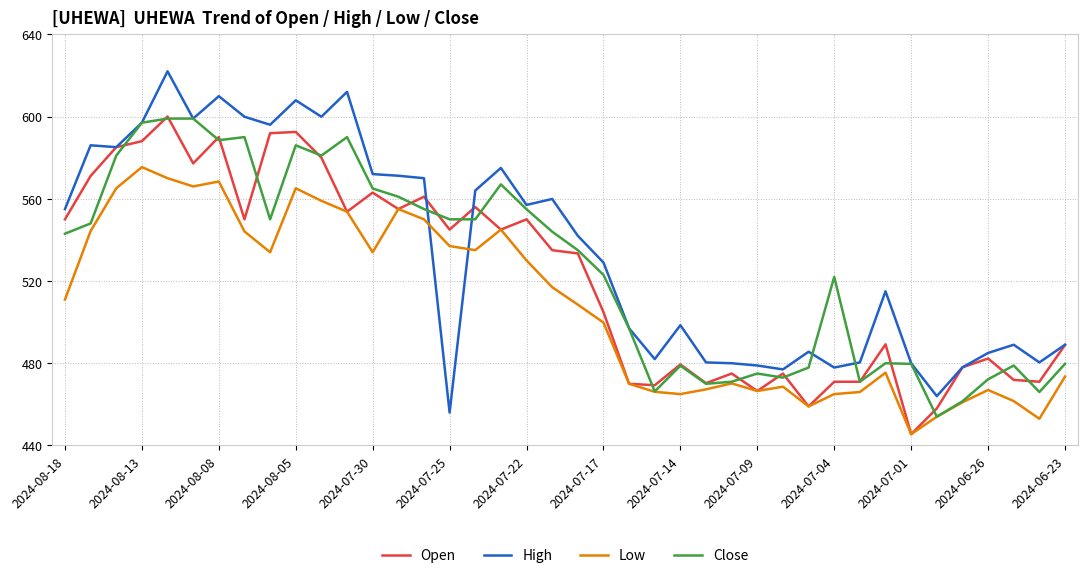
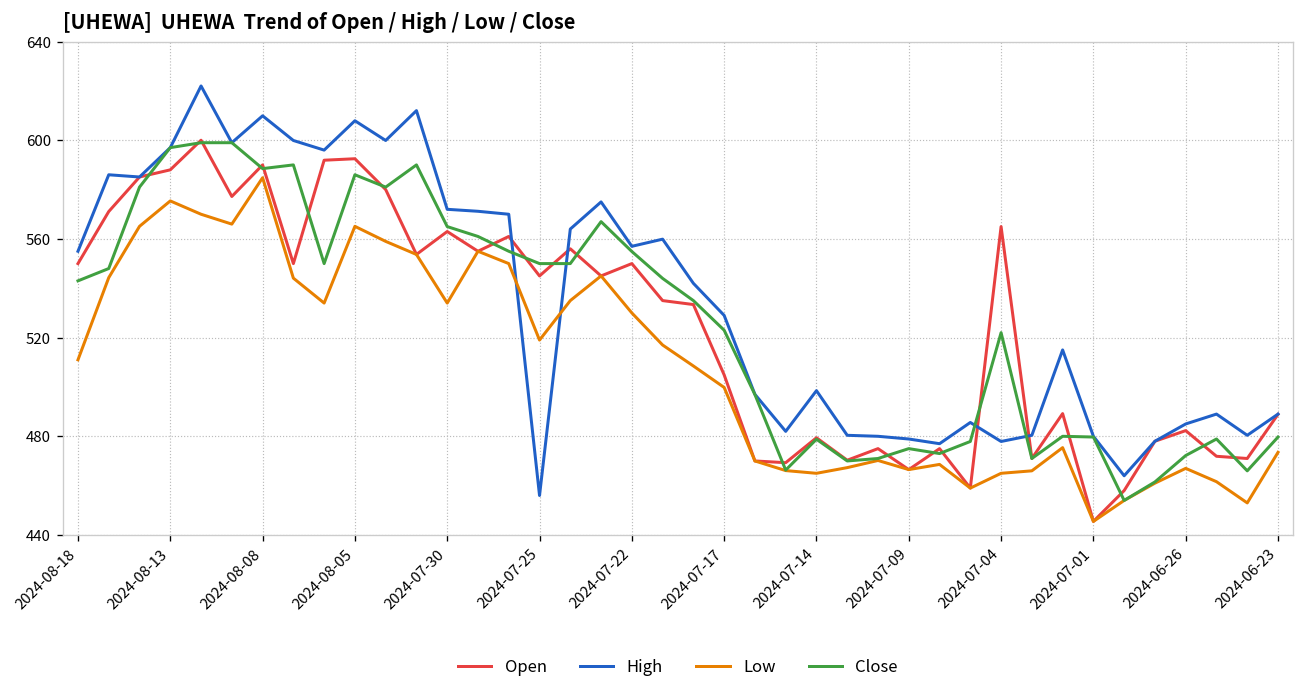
  {
    "Open": {
      "2024-08-18": 550,
      "2024-08-13": 588,
      "2024-08-08": 590,
      "2024-08-05": 593,
      "2024-07-30": 563,
      "2024-07-25": 545,
      "2024-07-22": 550,
      "2024-07-17": 505,
-     "2024-07-04": 471,
+     "2024-07-04": 565,
      "2024-06-26": 482
    },
    "High": {
      "2024-08-18": 555,
      "2024-08-08": 610,
      "2024-08-05": 608,
      "2024-07-30": 572,
      "2024-07-25": 456,
      "2024-07-22": 557,
      "2024-07-17": 529,
      "2024-07-14": 499,
      "2024-07-09": 479,
      "2024-07-04": 478,
      "2024-06-26": 485
    },
    "Low": {
      "2024-08-18": 511,
      "2024-08-13": 575,
-     "2024-08-08": 568,
+     "2024-08-08": 585,
      "2024-08-05": 565,
      "2024-07-30": 534,
-     "2024-07-25": 537,
+     "2024-07-25": 519,
      "2024-07-22": 530,
      "2024-07-17": 500,
      "2024-07-14": 465,
      "2024-07-04": 465,
      "2024-06-26": 467,
      "2024-06-23": 474
    },
    "Close": {
      "2024-08-18": 543,
      "2024-08-08": 589,
      "2024-08-05": 586,
      "2024-07-30": 565,
      "2024-07-25": 550,
      "2024-07-22": 555,
      "2024-07-17": 523,
      "2024-07-09": 475,
      "2024-07-04": 522,
      "2024-06-26": 472,
      "2024-06-23": 480
    }
  }
